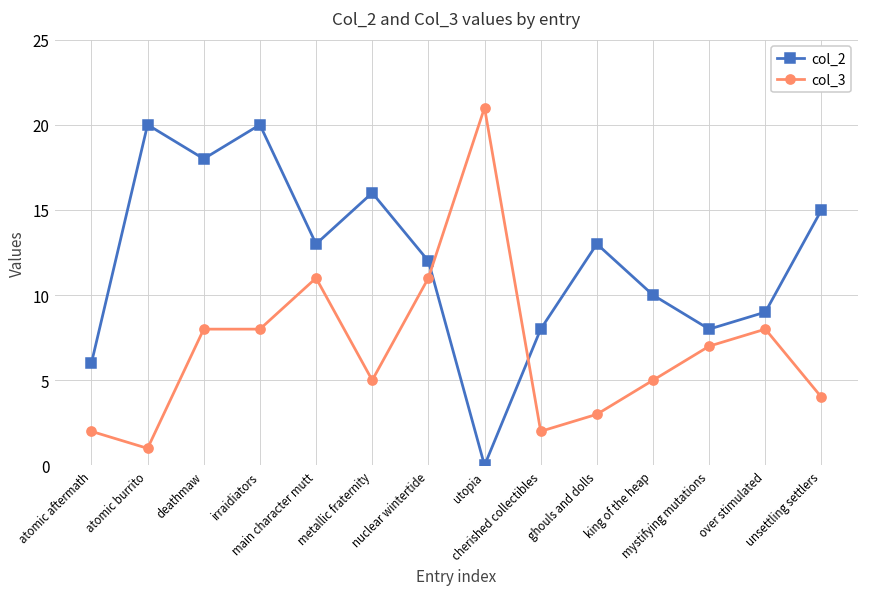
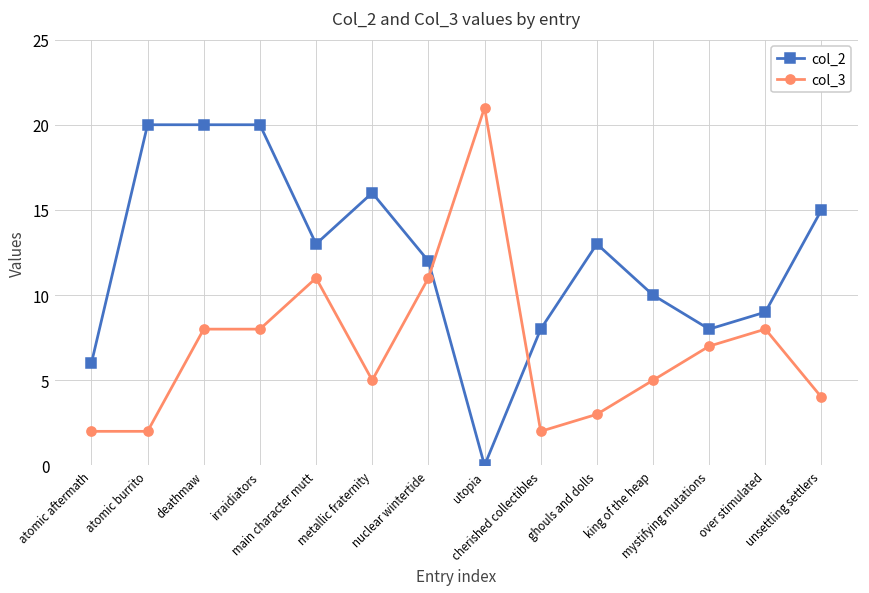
  {
    "col_2": {
      "atomic aftermath": 6,
      "atomic burrito": 20,
-     "deathmaw": 18,
+     "deathmaw": 20,
      "irraidiators": 20,
      "main character mutt": 13,
      "metallic fraternity": 16,
      "nuclear wintertide": 12,
      "utopia": 0,
      "cherished collectibles": 8,
      "ghouls and dolls": 13,
      "king of the heap": 10,
      "mystifying mutations": 8,
      "over stimulated": 9,
      "unsettling settlers": 15
    },
    "col_3": {
      "atomic aftermath": 2,
-     "atomic burrito": 1,
+     "atomic burrito": 2,
      "deathmaw": 8,
      "irraidiators": 8,
      "main character mutt": 11,
      "metallic fraternity": 5,
      "nuclear wintertide": 11,
      "utopia": 21,
      "cherished collectibles": 2,
      "ghouls and dolls": 3,
      "king of the heap": 5,
      "mystifying mutations": 7,
      "over stimulated": 8,
      "unsettling settlers": 4
    }
  }
